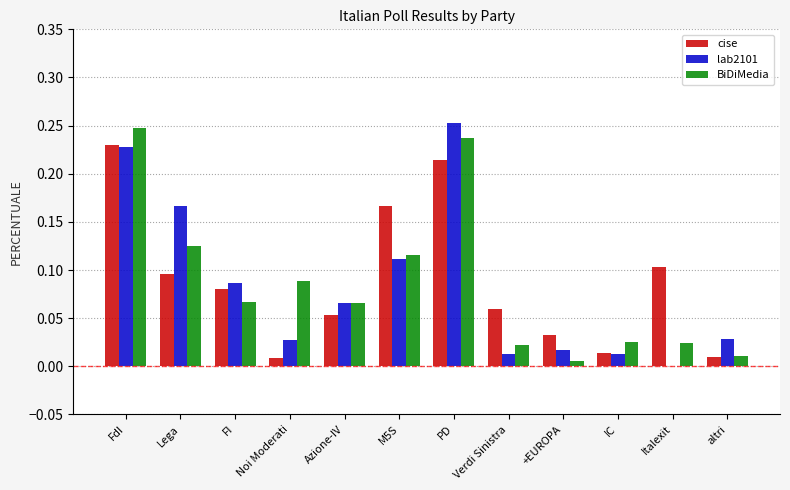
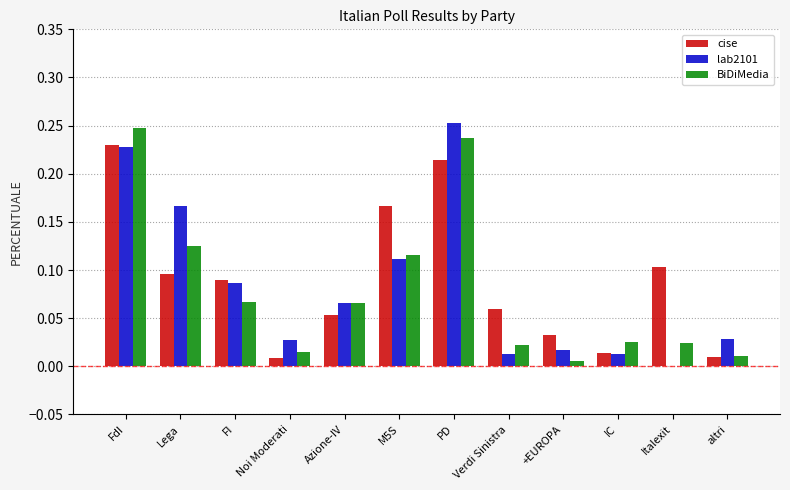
  {
    "cise": {
      "FdI": 0.23,
      "Lega": 0.10,
-     "FI": 0.08,
+     "FI": 0.09,
      "Noi Moderati": 0.01,
      "Azione-IV": 0.05,
      "M5S": 0.17,
      "PD": 0.21,
      "Verdi Sinistra": 0.06,
      "+EUROPA": 0.03,
      "IC": 0.01,
      "Italexit": 0.10,
      "altri": 0.01
    },
    "lab2101": {
      "FdI": 0.23,
      "Lega": 0.17,
      "FI": 0.09,
      "Noi Moderati": 0.03,
      "Azione-IV": 0.07,
      "M5S": 0.11,
      "PD": 0.25,
      "Verdi Sinistra": 0.01,
      "+EUROPA": 0.02,
      "IC": 0.01,
      "Italexit": 0.00,
      "altri": 0.03
    },
    "BiDiMedia": {
      "FdI": 0.25,
      "Lega": 0.13,
      "FI": 0.07,
-     "Noi Moderati": 0.09,
+     "Noi Moderati": 0.02,
      "Azione-IV": 0.07,
      "M5S": 0.12,
      "PD": 0.24,
      "Verdi Sinistra": 0.02,
      "+EUROPA": 0.01,
      "IC": 0.03,
      "Italexit": 0.02,
      "altri": 0.01
    }
  }
